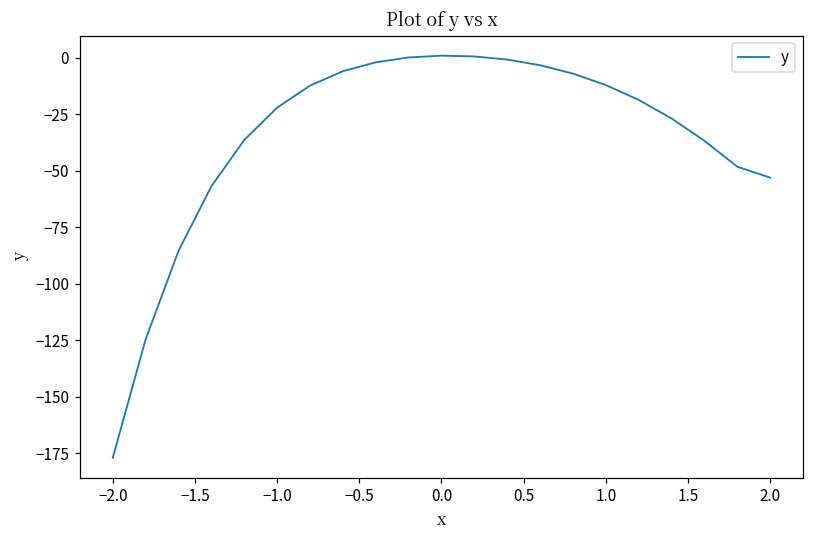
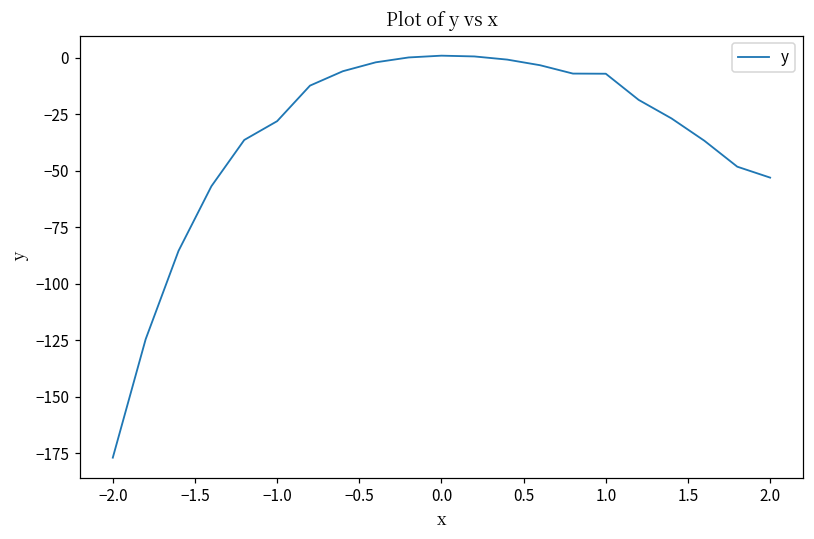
  {
    "−2.0": -177,
-   "−1.0": -22,
+   "−1.0": -28,
    "0.0": 1,
-   "1.0": -12,
+   "1.0": -7,
    "2.0": -53
  }
